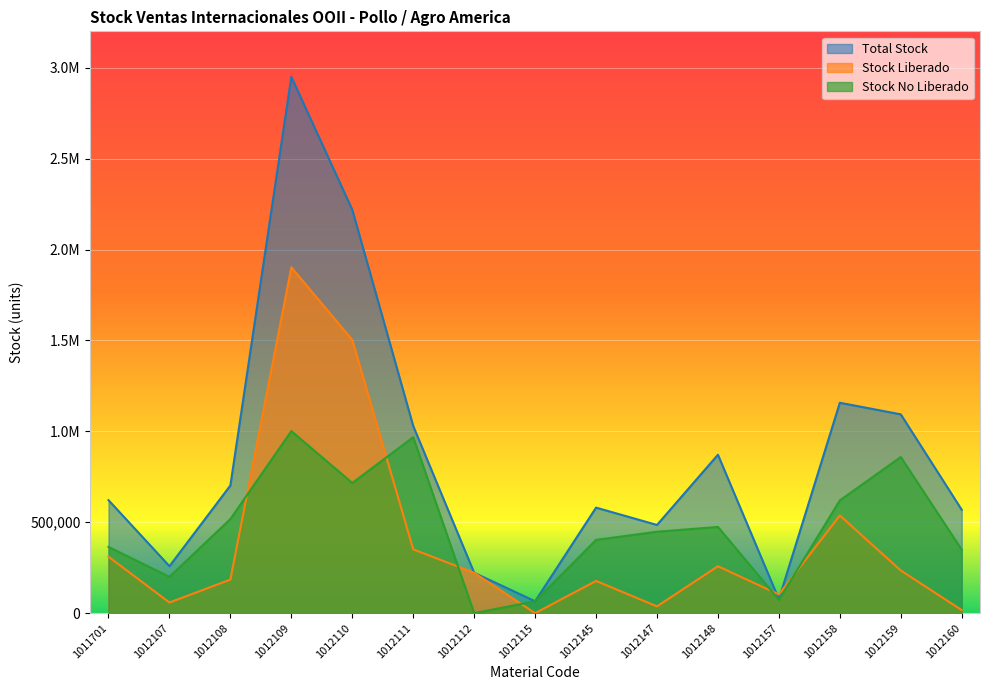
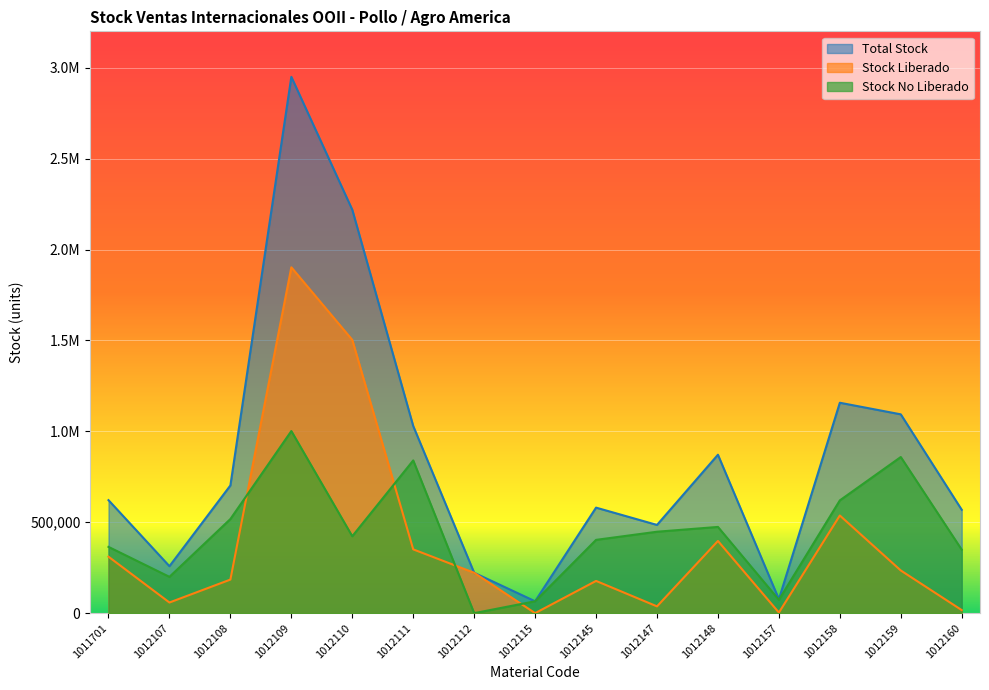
  {
    "Total Stock": {
      "1011701": "620,000",
      "1012107": "260,000",
      "1012108": "700,000",
      "1012109": "2,950,000",
      "1012110": "2,220,000",
      "1012111": "1,030,000",
      "1012145": "580,000",
      "1012147": "490,000",
      "1012148": "870,000",
      "1012158": "1,160,000",
      "1012159": "1,090,000",
      "1012160": "570,000"
    },
    "Stock Liberado": {
      "1011701": "310,000",
      "1012107": "60,000",
      "1012108": "180,000",
      "1012109": "1,900,000",
      "1012110": "1,500,000",
      "1012111": "350,000",
      "1012115": "0",
      "1012145": "180,000",
      "1012147": "40,000",
-     "1012148": "260,000",
-     "1012157": "100,000",
+     "1012148": "400,000",
+     "1012157": "0",
      "1012158": "540,000",
      "1012159": "230,000",
      "1012160": "20,000"
    },
    "Stock No Liberado": {
      "1011701": "360,000",
      "1012107": "200,000",
      "1012108": "520,000",
      "1012109": "1,000,000",
-     "1012110": "720,000",
-     "1012111": "970,000",
+     "1012110": "420,000",
+     "1012111": "840,000",
      "1012112": "0",
      "1012145": "400,000",
      "1012147": "450,000",
      "1012148": "470,000",
      "1012158": "620,000",
      "1012159": "860,000",
      "1012160": "350,000"
    }
  }
